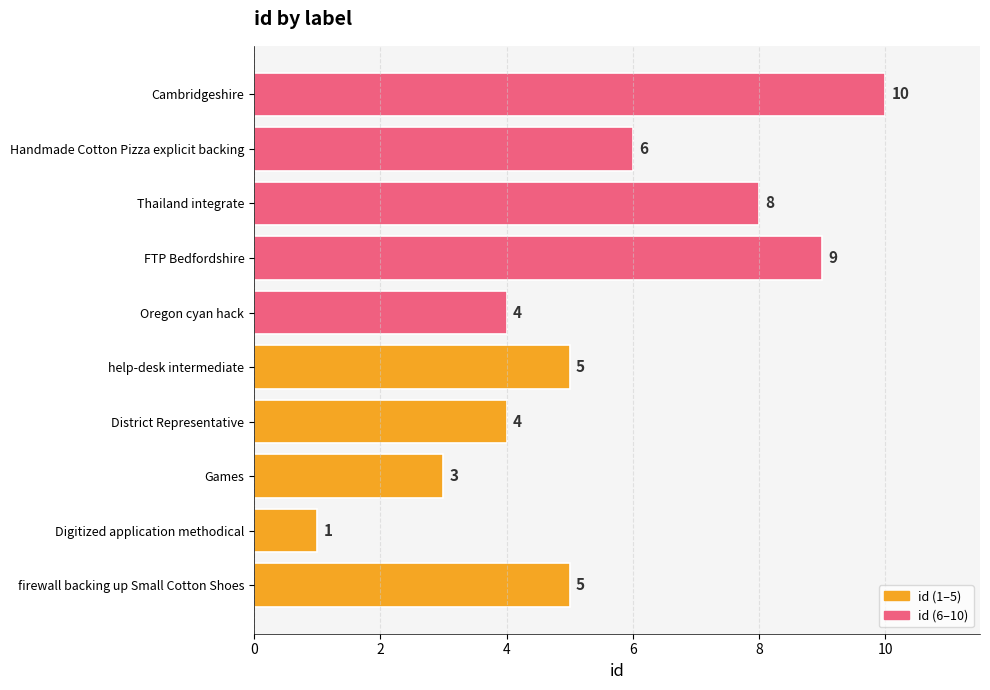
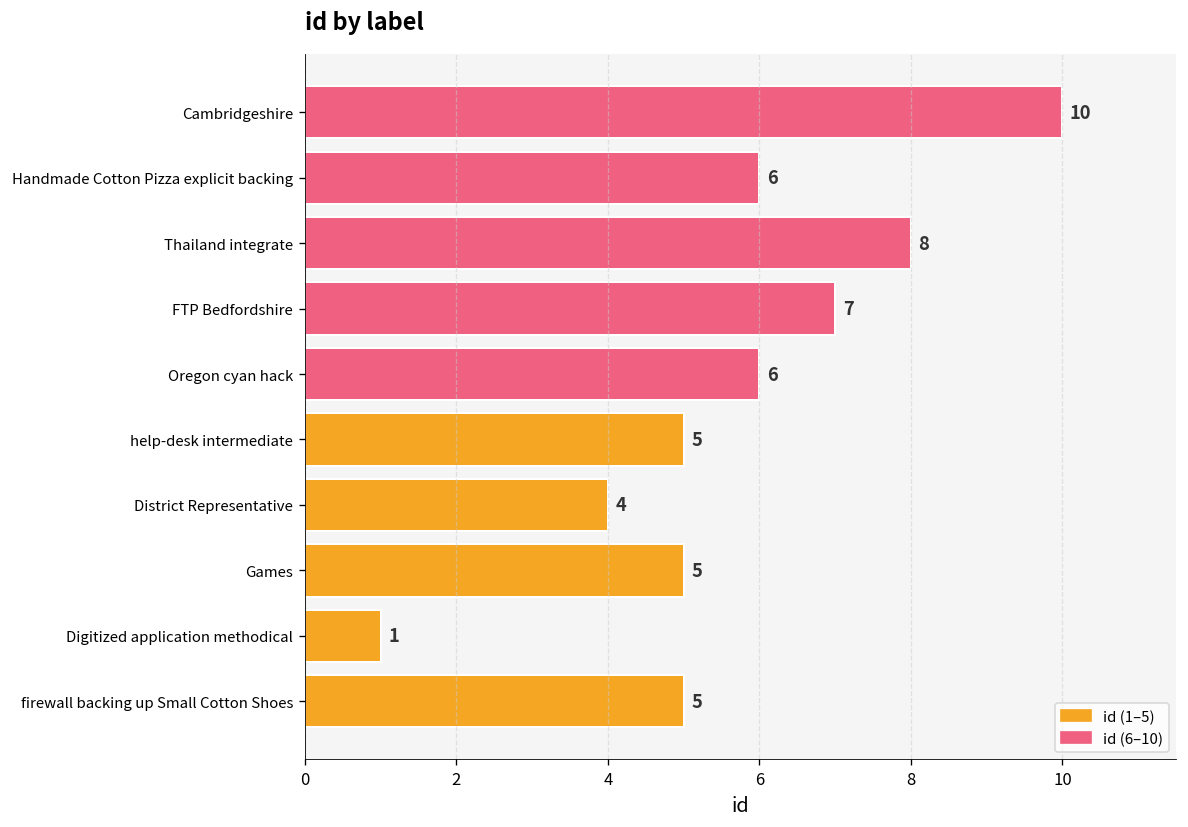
  {
    "Cambridgeshire": 10,
    "Handmade Cotton Pizza explicit backing": 6,
    "Thailand integrate": 8,
-   "FTP Bedfordshire": 9,
-   "Oregon cyan hack": 4,
+   "FTP Bedfordshire": 7,
+   "Oregon cyan hack": 6,
    "help-desk intermediate": 5,
    "District Representative": 4,
-   "Games": 3,
+   "Games": 5,
    "Digitized application methodical": 1,
    "firewall backing up Small Cotton Shoes": 5
  }
